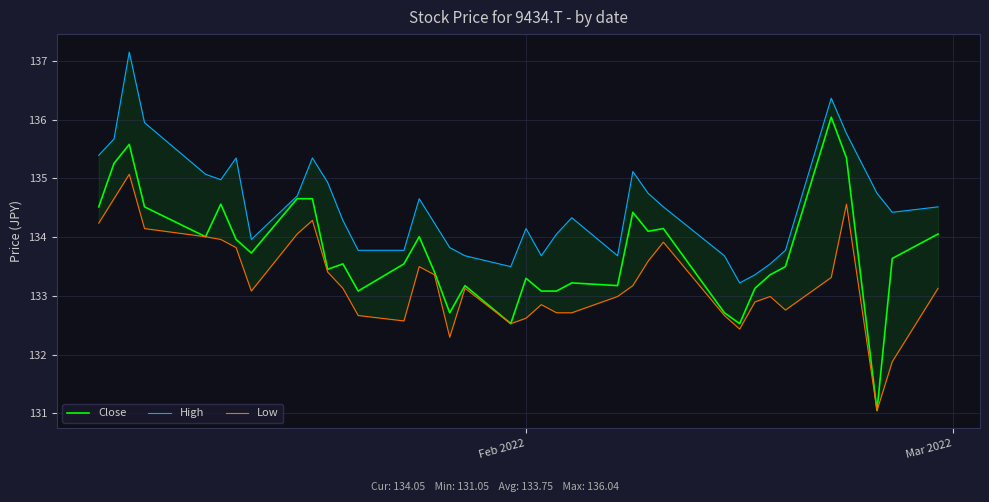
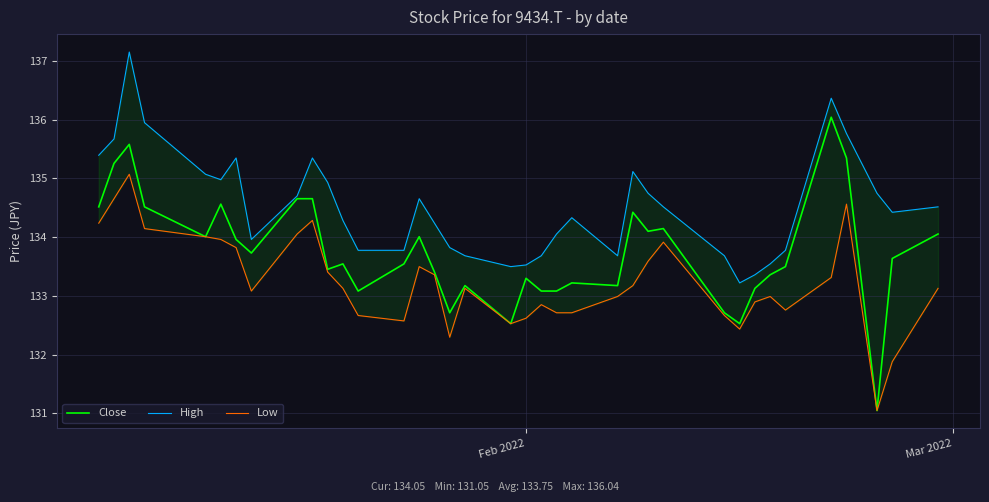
  {
    "Close": {
      "Feb 2022": 133.3
    },
    "High": {
-     "Feb 2022": 134.1
+     "Feb 2022": 133.5
    },
    "Low": {
      "Feb 2022": 132.6
    }
  }
